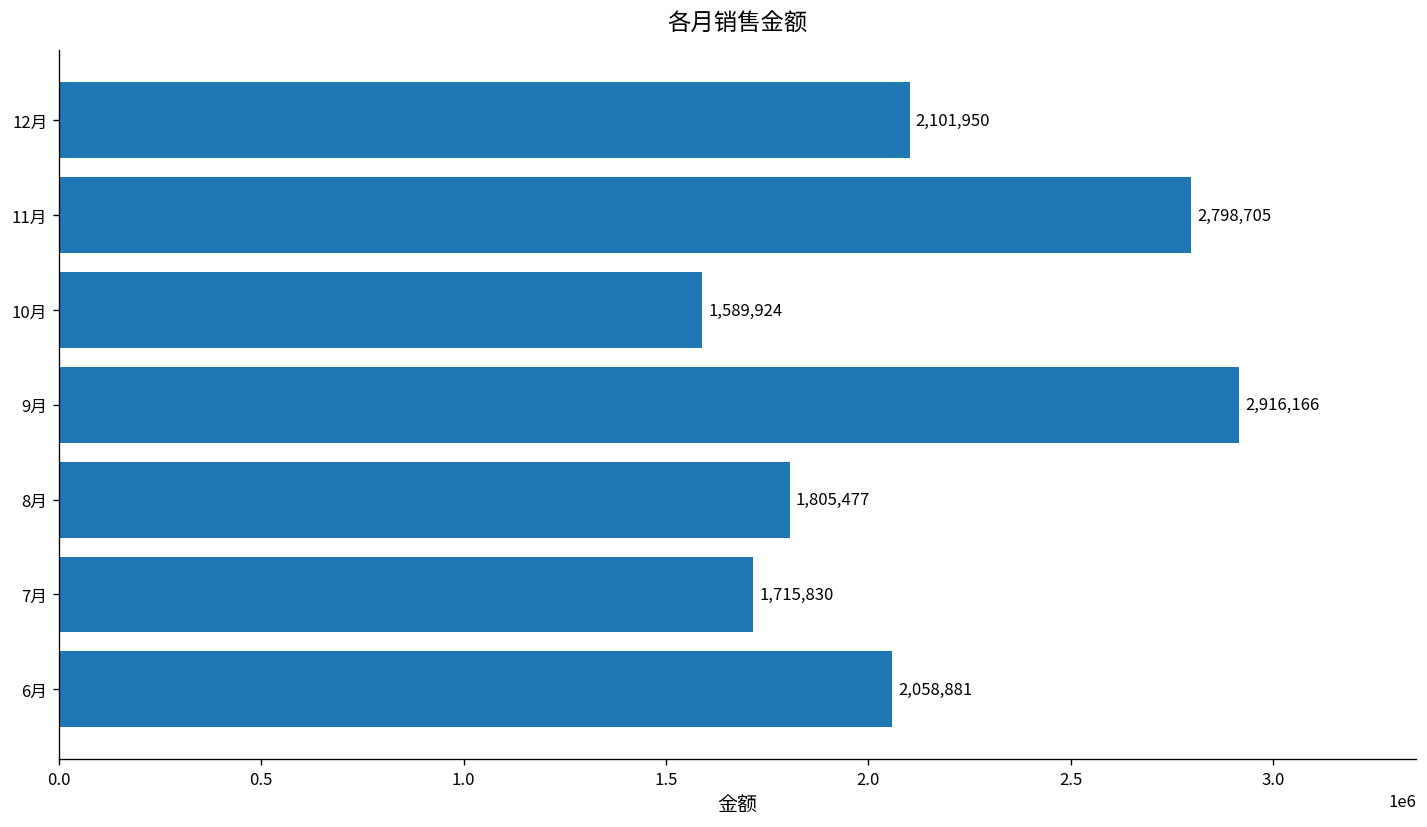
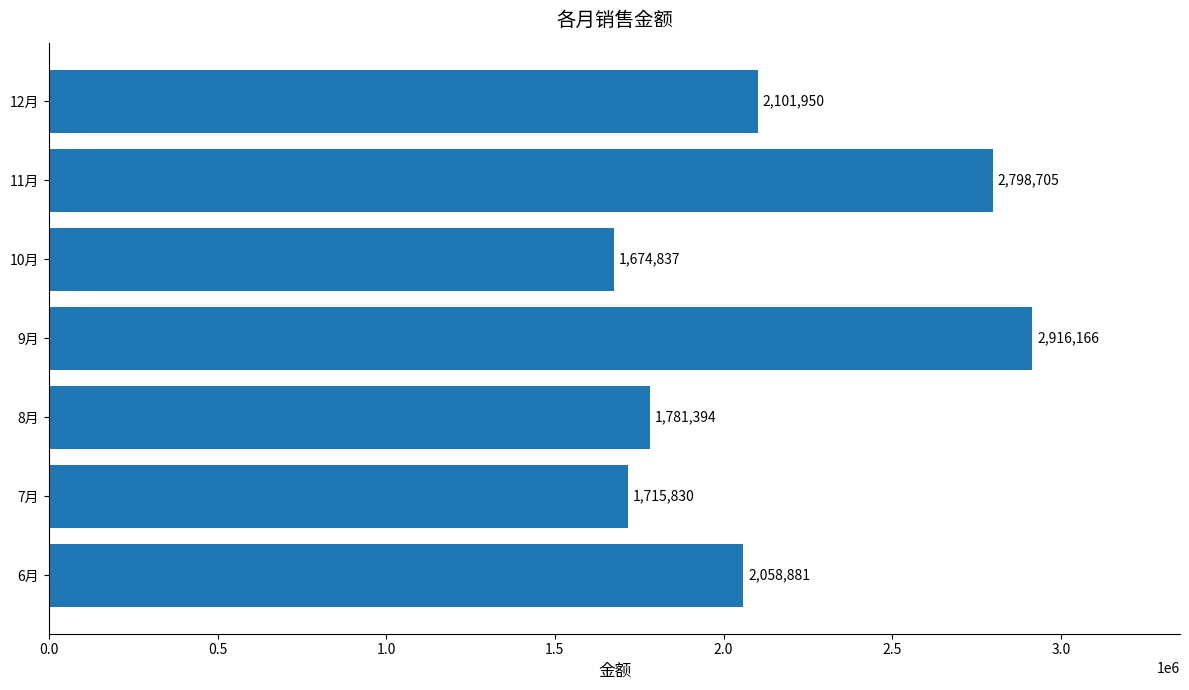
  {
    "12月": "2,101,950",
    "11月": "2,798,705",
-   "10月": "1,589,924",
+   "10月": "1,674,837",
    "9月": "2,916,166",
-   "8月": "1,805,477",
+   "8月": "1,781,394",
    "7月": "1,715,830",
    "6月": "2,058,881"
  }
